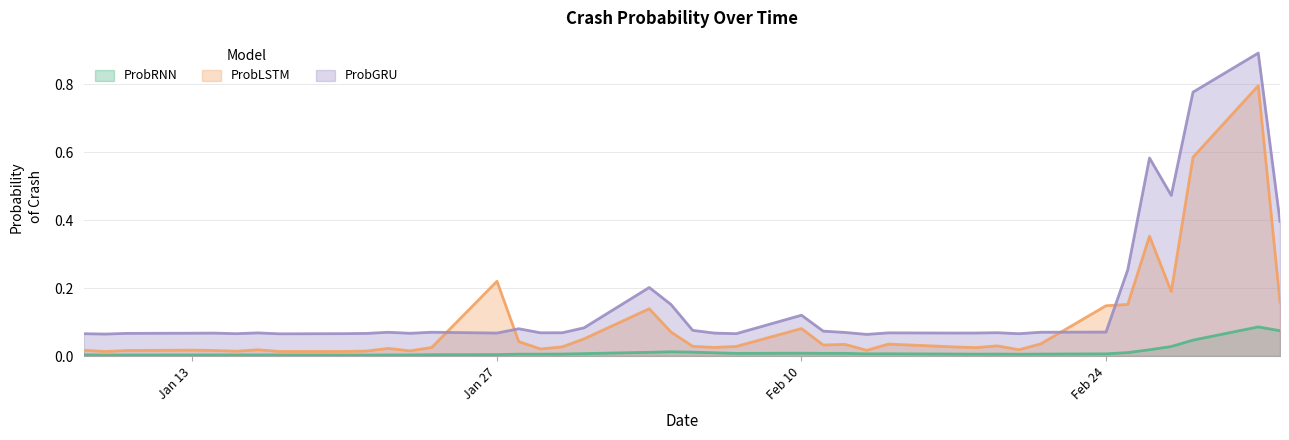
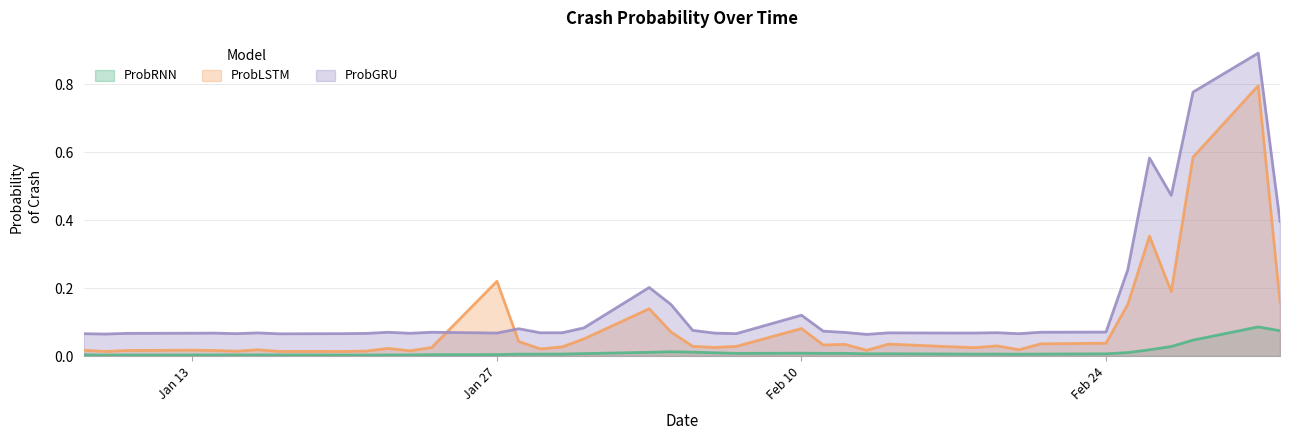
  {
    "ProbLSTM": {
      "Jan 13": 0.02,
      "Jan 27": 0.22,
      "Feb 10": 0.08,
-     "Feb 24": 0.15
+     "Feb 24": 0.04
    }
  }
